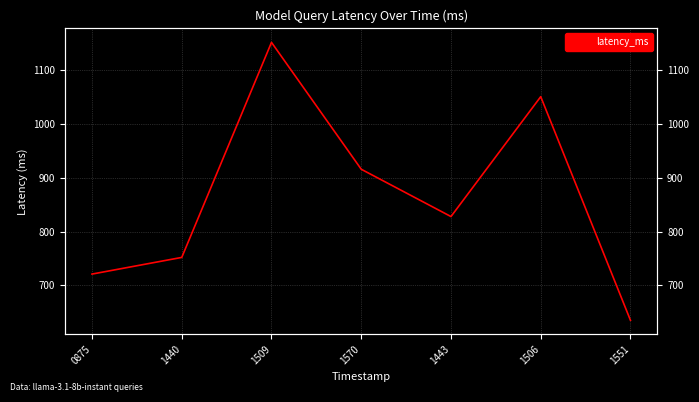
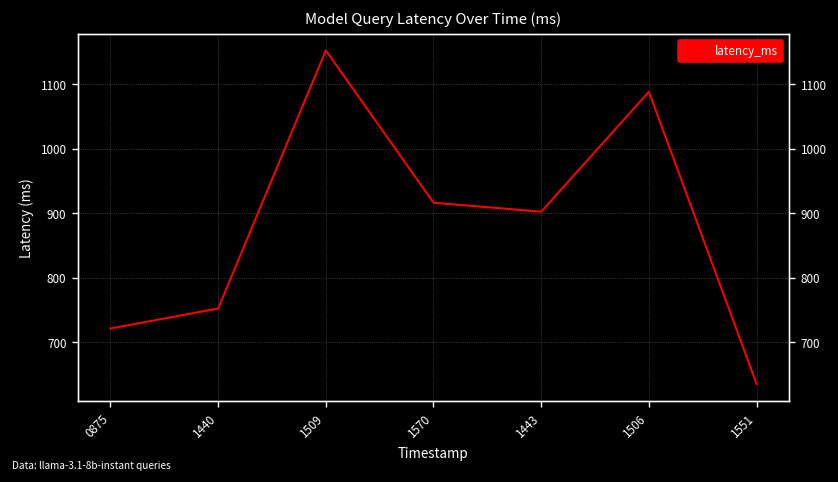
  {
    "0875": 720,
    "1440": 750,
    "1509": 1150,
    "1570": 920,
-   "1443": 830,
-   "1506": 1050,
+   "1443": 900,
+   "1506": 1090,
    "1551": 640
  }
